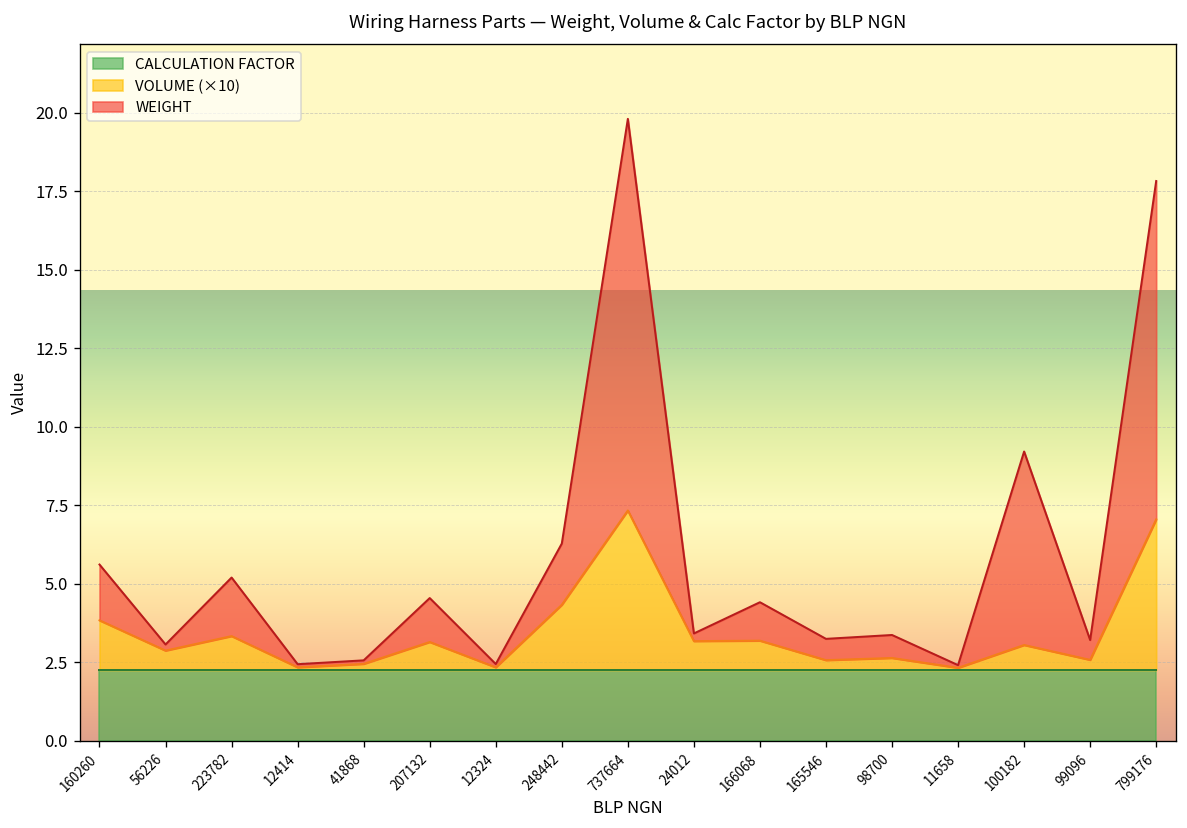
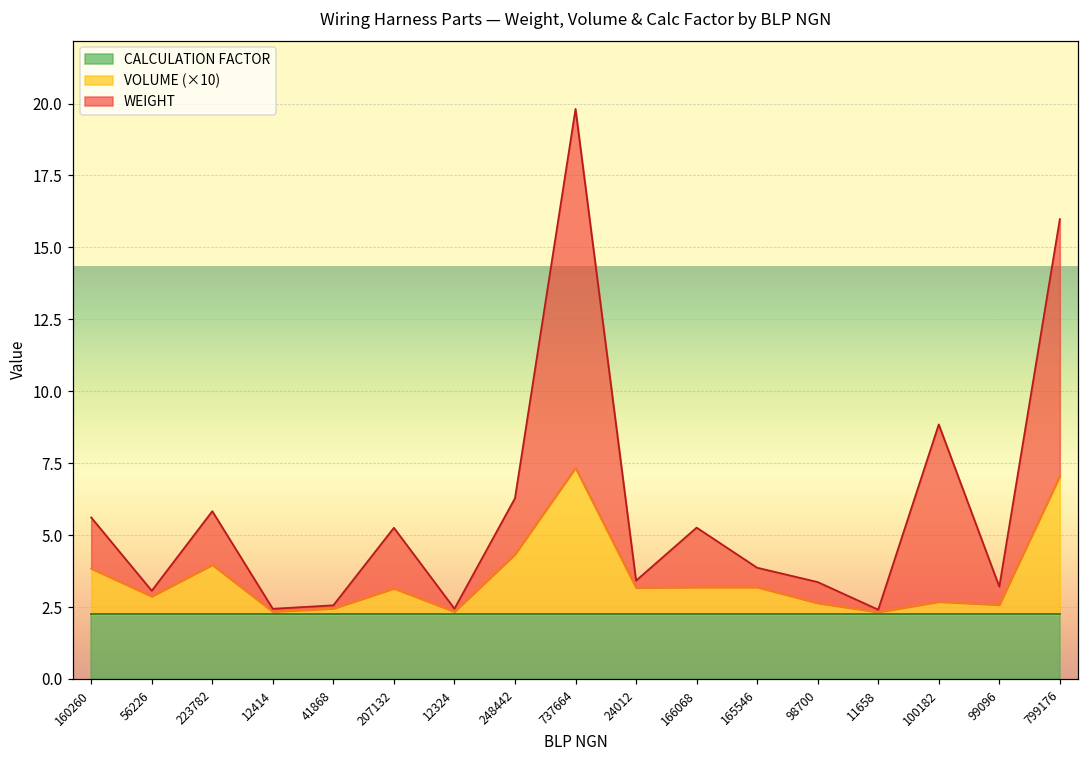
  {
    "CALCULATION FACTOR": {
      "160260": 2.3,
      "56226": 2.3,
      "223782": 2.3,
      "41868": 2.3,
      "207132": 2.3,
      "248442": 2.3,
      "737664": 2.3,
      "24012": 2.3,
      "166068": 2.3,
      "165546": 2.3,
      "98700": 2.3,
      "100182": 2.3,
      "99096": 2.3,
      "799176": 2.3
    },
    "VOLUME (×10)": {
-     "223782": 3.3,
-     "165546": 2.6,
-     "100182": 3.0
+     "223782": 4.0,
+     "165546": 3.2,
+     "100182": 2.7
    },
    "WEIGHT": {
      "223782": 1.9,
-     "207132": 1.4,
-     "166068": 1.2,
+     "207132": 2.1,
+     "166068": 2.1,
      "165546": 0.7,
      "100182": 6.2,
-     "799176": 10.8
+     "799176": 8.9
    }
  }
